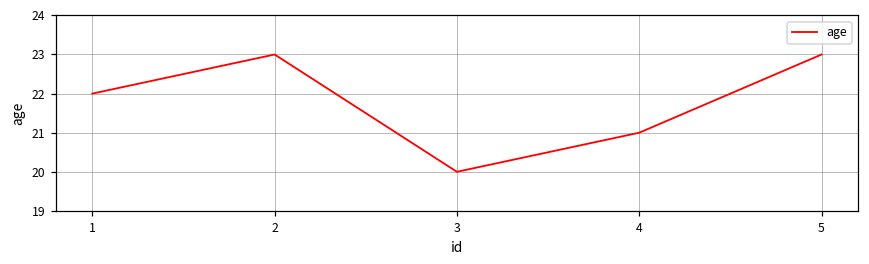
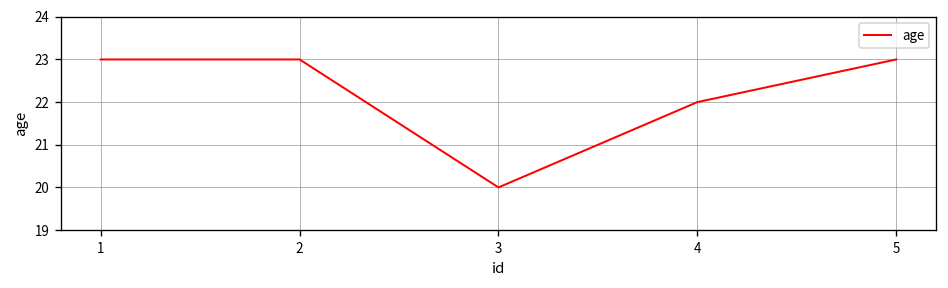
  {
-   "1": 22,
+   "1": 23,
    "2": 23,
    "3": 20,
-   "4": 21,
+   "4": 22,
    "5": 23
  }
